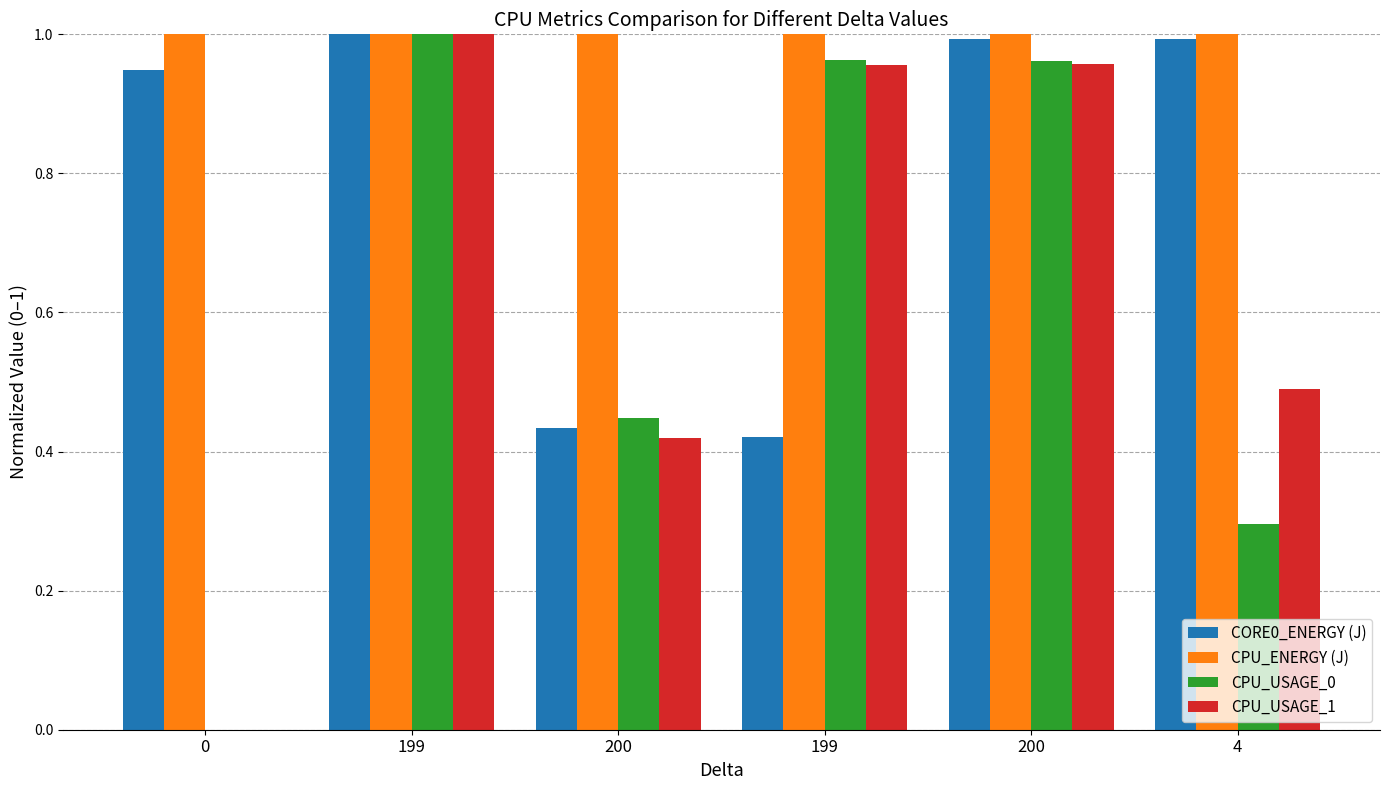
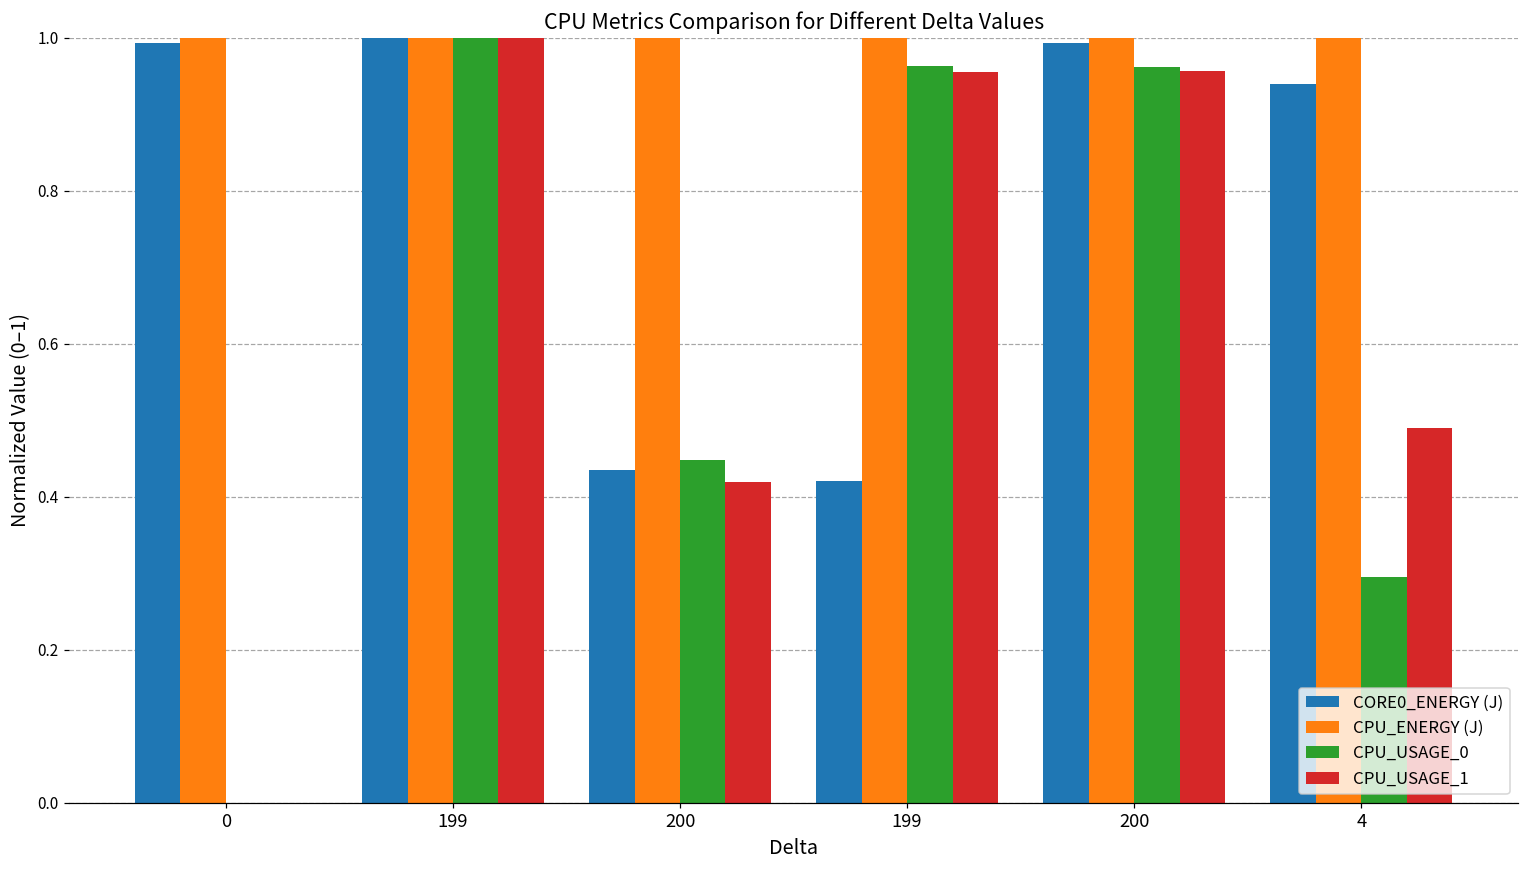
  {
    "CORE0_ENERGY (J)": {
-     "0": 0.95,
-     "4": 0.99
+     "0": 0.99,
+     "4": 0.94
    },
    "CPU_ENERGY (J)": {
      "0": 1.00,
      "4": 1.00
    },
    "CPU_USAGE_0": {
      "0": 0.00,
      "4": 0.30
    },
    "CPU_USAGE_1": {
      "0": 0.00,
      "4": 0.49
    }
  }
